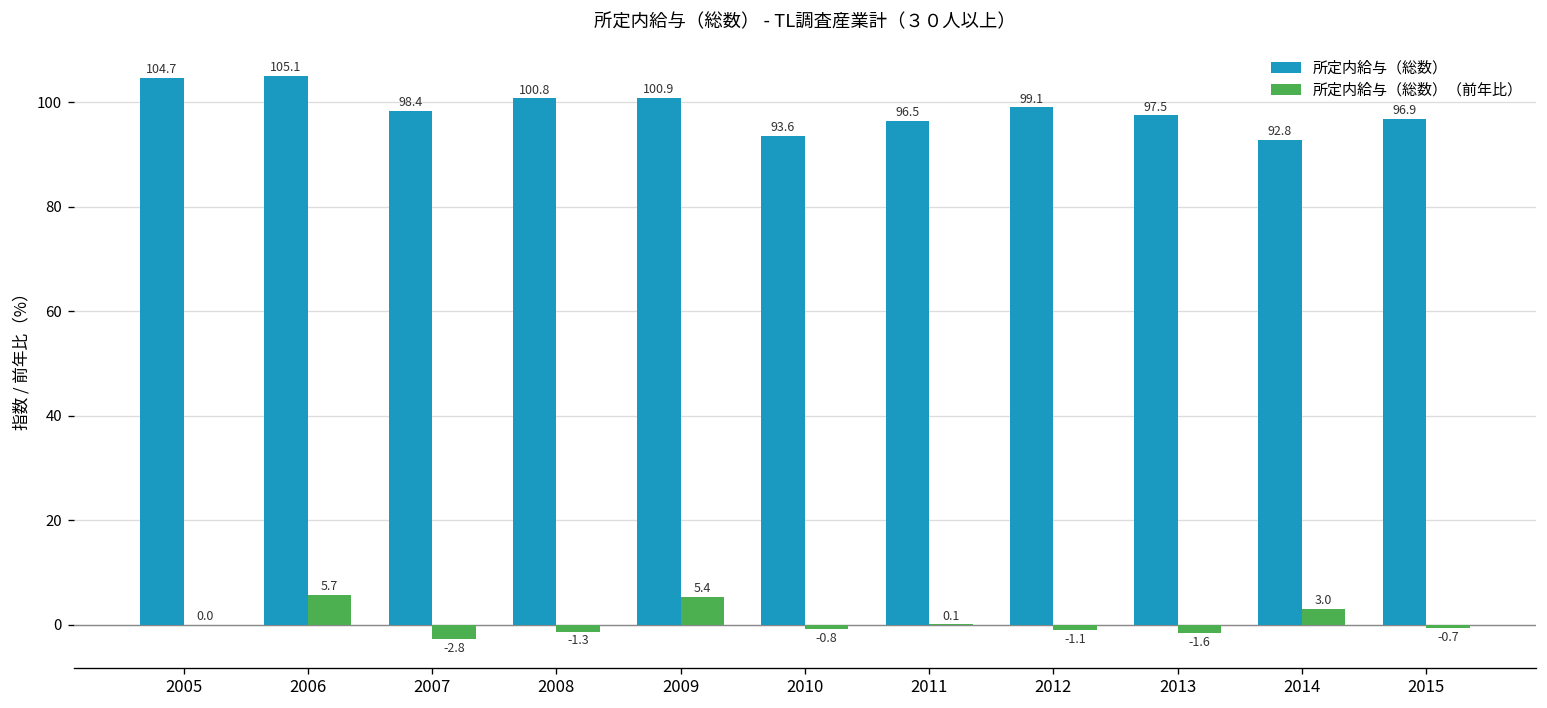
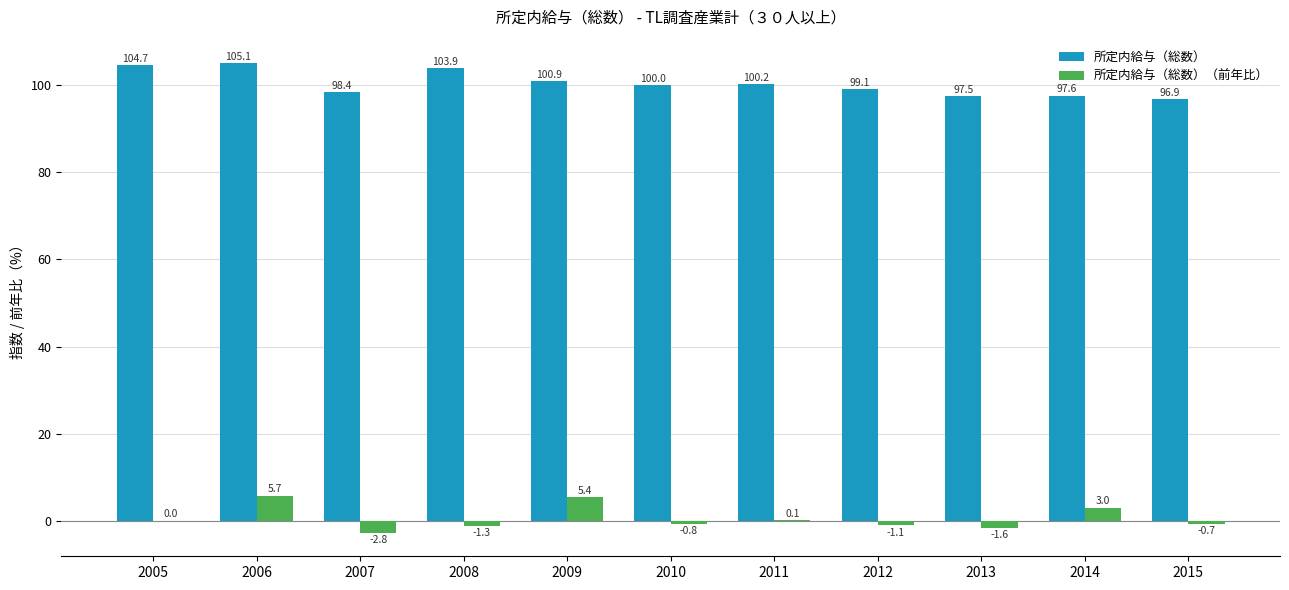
  {
    "所定内給与（総数）": {
      "2005": 104.7,
      "2006": 105.1,
      "2007": 98.4,
-     "2008": 100.8,
+     "2008": 103.9,
      "2009": 100.9,
-     "2010": 93.6,
-     "2011": 96.5,
+     "2010": 100.0,
+     "2011": 100.2,
      "2012": 99.1,
      "2013": 97.5,
-     "2014": 92.8,
+     "2014": 97.6,
      "2015": 96.9
    },
    "所定内給与（総数）（前年比）": {
      "2005": 0.0,
      "2006": 5.7,
      "2007": -2.8,
      "2008": -1.3,
      "2009": 5.4,
      "2010": -0.8,
      "2011": 0.1,
      "2012": -1.1,
      "2013": -1.6,
      "2014": 3.0,
      "2015": -0.7
    }
  }
